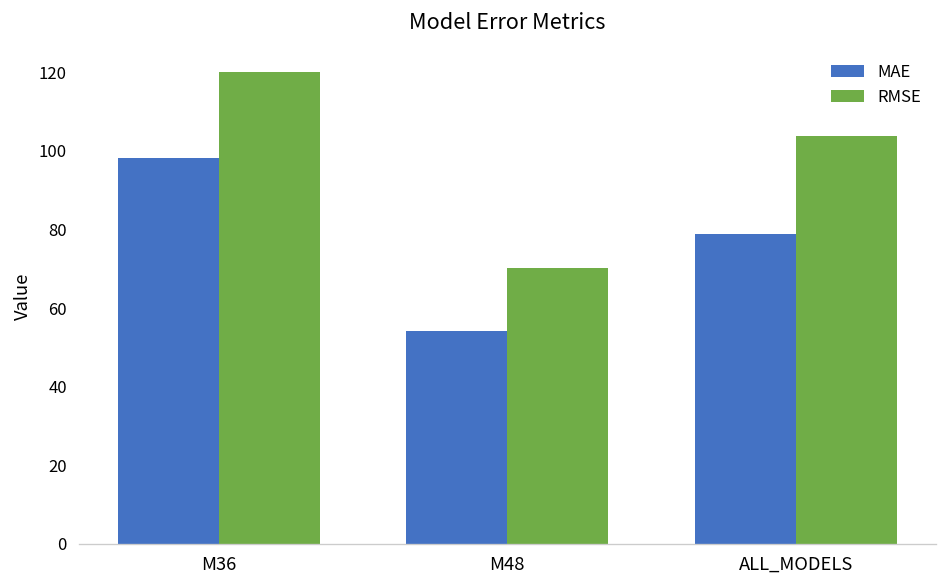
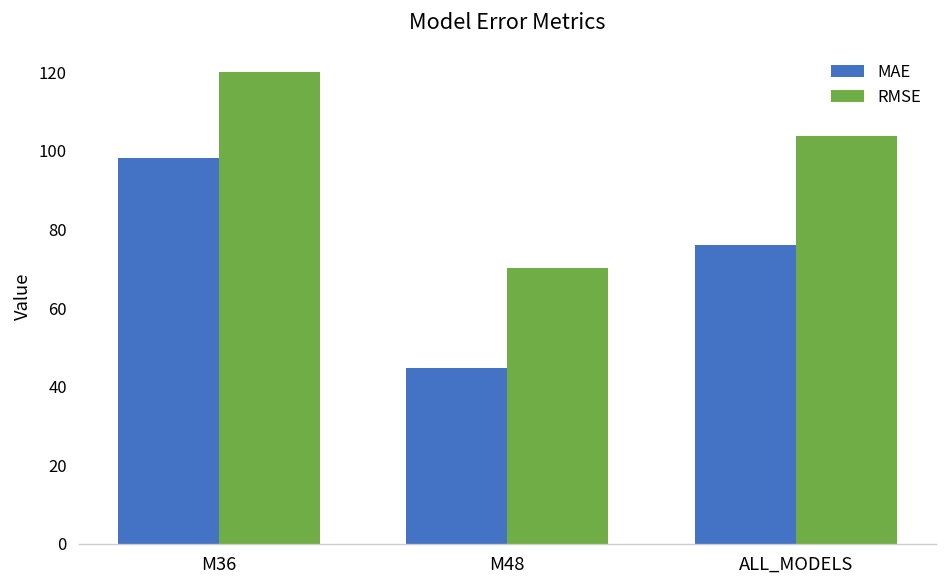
  {
    "MAE": {
      "M36": 98,
-     "M48": 54,
-     "ALL_MODELS": 79
+     "M48": 45,
+     "ALL_MODELS": 76
    },
    "RMSE": {
      "M36": 120,
      "M48": 70,
      "ALL_MODELS": 104
    }
  }
